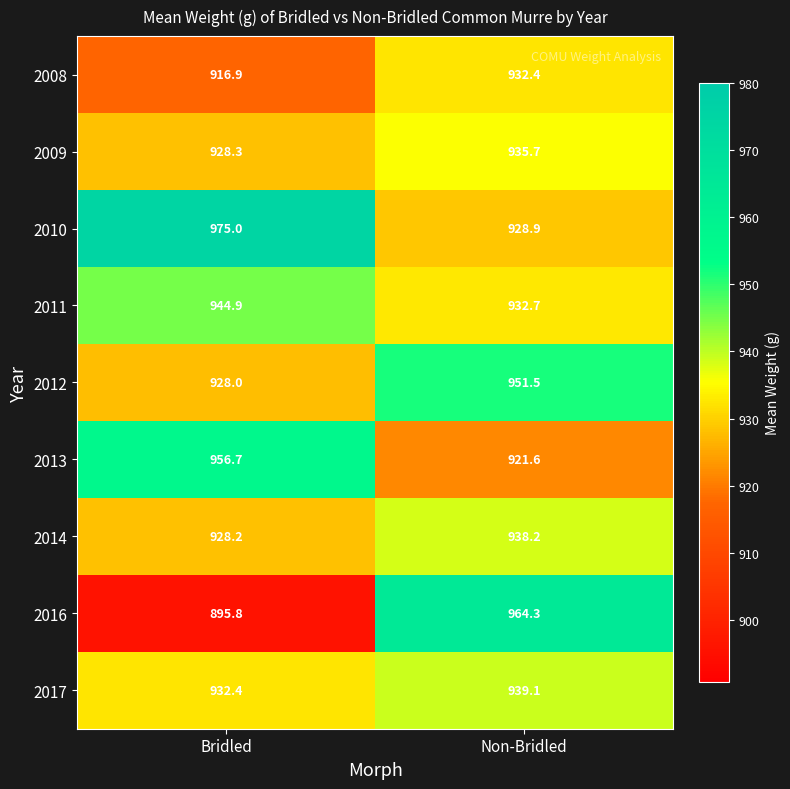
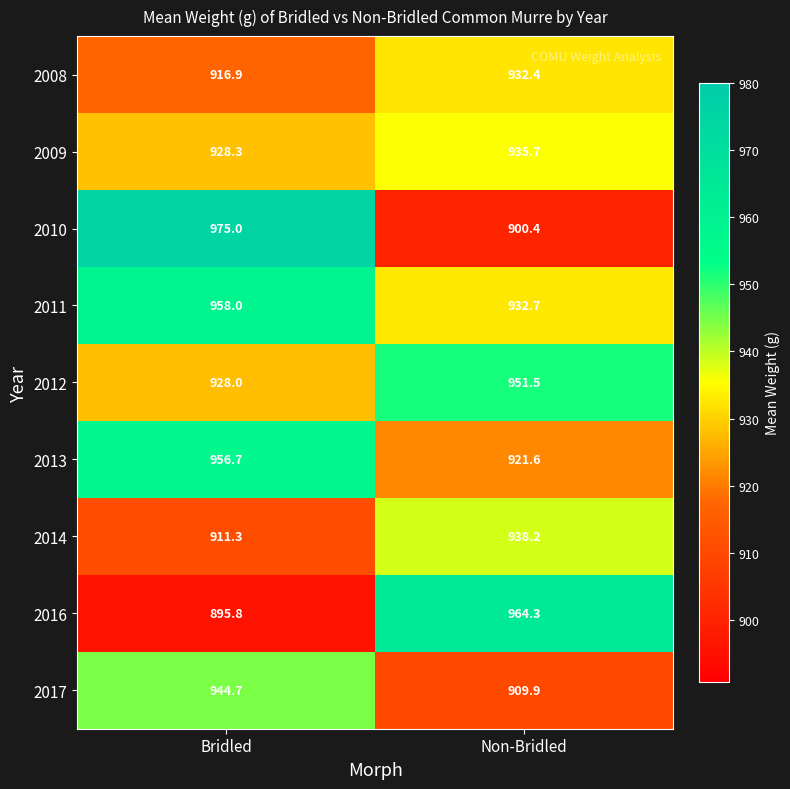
  {
    "2008": {
      "Bridled": 916.9
    },
    "2009": {
      "Bridled": 928.3,
      "Non-Bridled": 935.7
    },
    "2010": {
      "Bridled": 975.0,
-     "Non-Bridled": 928.9
+     "Non-Bridled": 900.4
    },
    "2011": {
-     "Bridled": 944.9,
+     "Bridled": 958.0,
      "Non-Bridled": 932.7
    },
    "2012": {
      "Bridled": 928.0,
      "Non-Bridled": 951.5
    },
    "2013": {
      "Bridled": 956.7,
      "Non-Bridled": 921.6
    },
    "2014": {
-     "Bridled": 928.2,
+     "Bridled": 911.3,
      "Non-Bridled": 938.2
    },
    "2016": {
      "Bridled": 895.8,
      "Non-Bridled": 964.3
    },
    "2017": {
-     "Bridled": 932.4,
-     "Non-Bridled": 939.1
+     "Bridled": 944.7,
+     "Non-Bridled": 909.9
    }
  }
